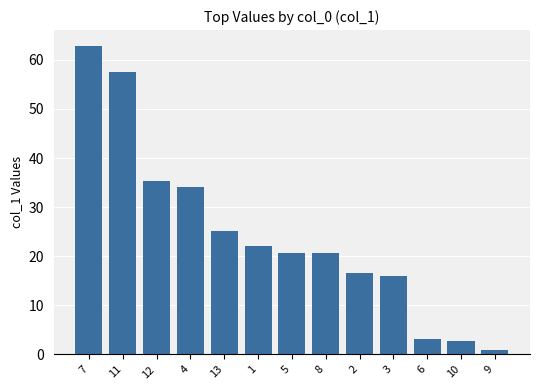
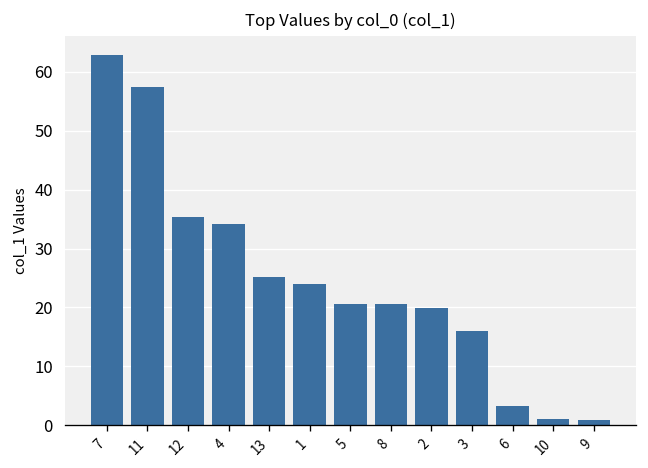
  {
    "7": 63,
    "11": 57,
    "12": 35,
    "4": 34,
    "13": 25,
-   "1": 22,
+   "1": 24,
    "5": 21,
    "8": 21,
-   "2": 17,
+   "2": 20,
    "3": 16,
    "6": 3,
-   "10": 3,
+   "10": 1,
    "9": 1
  }
